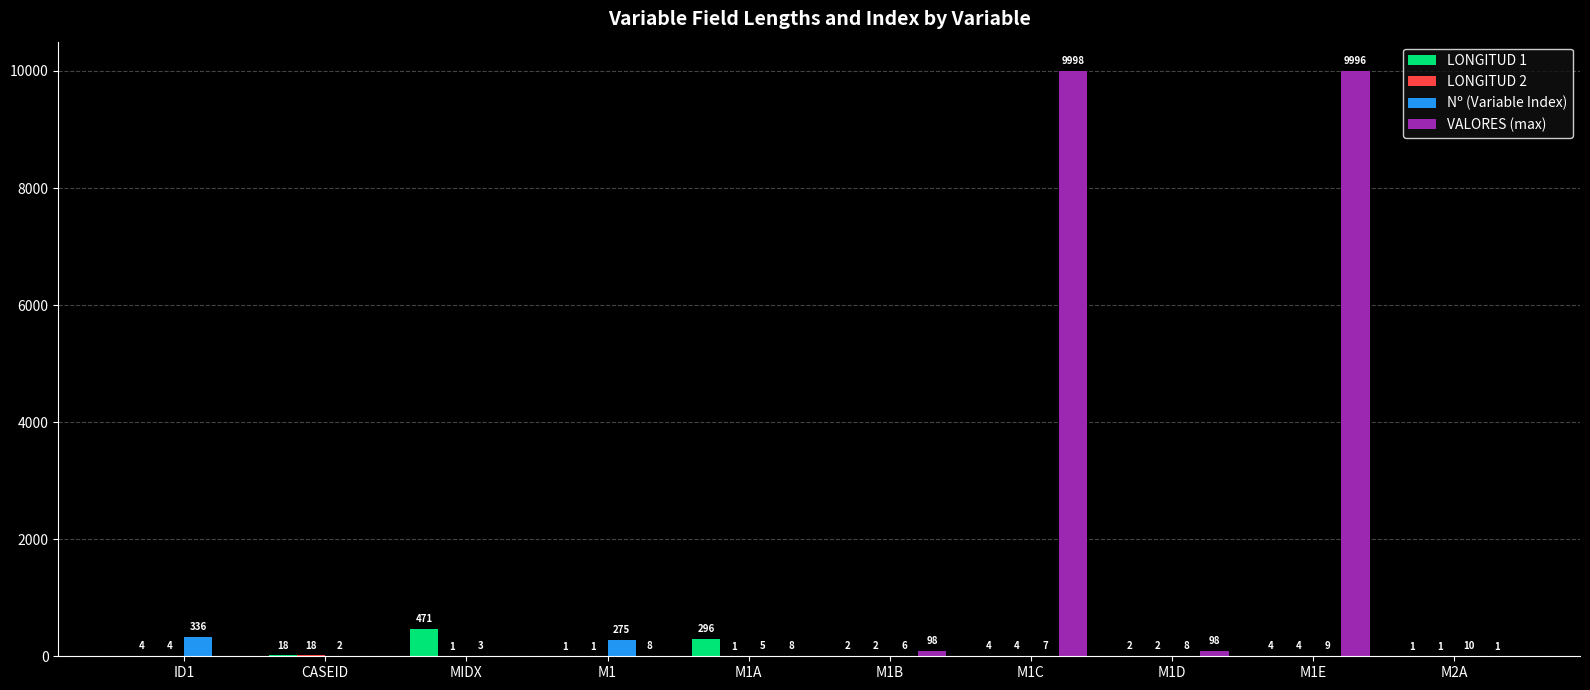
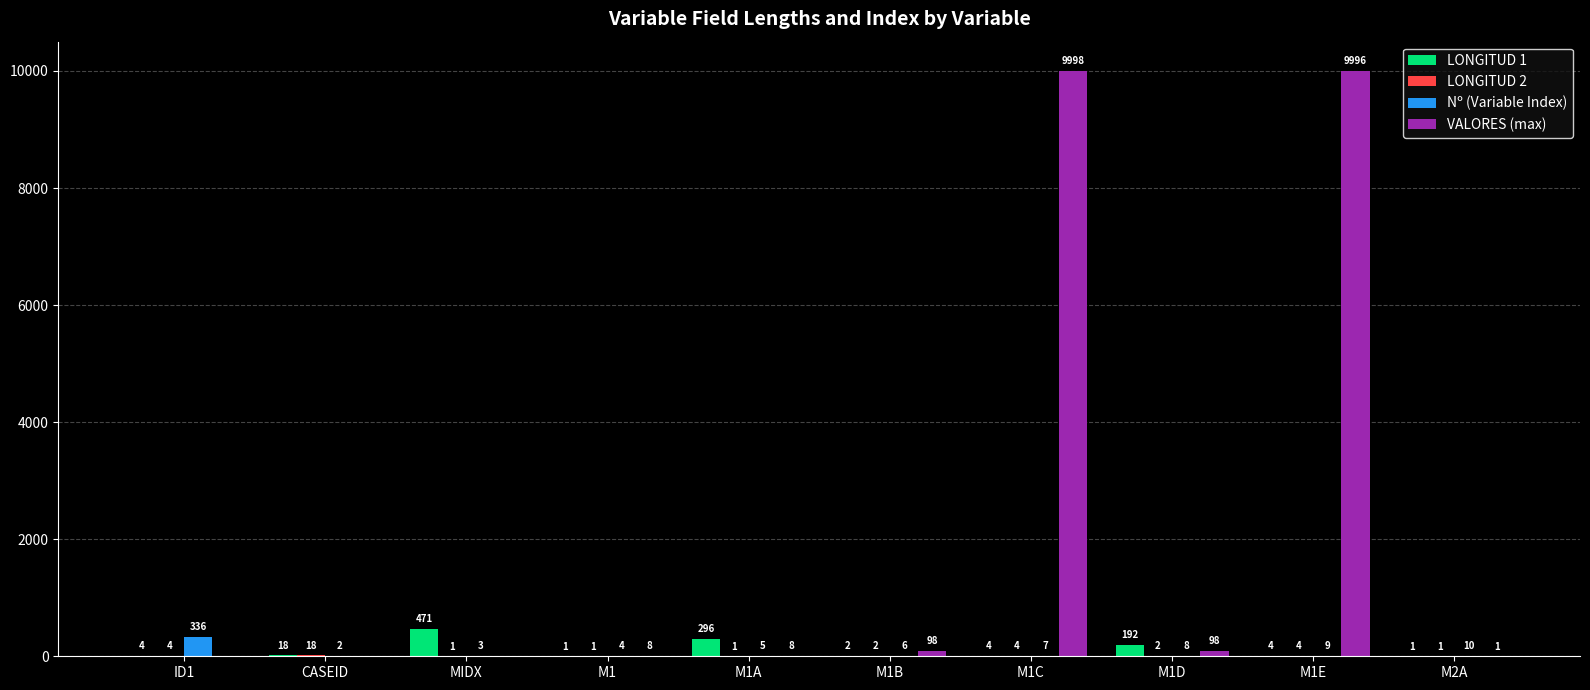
  {
    "LONGITUD 1": {
      "ID1": 4,
      "CASEID": 18,
      "MIDX": 471,
      "M1": 1,
      "M1A": 296,
      "M1B": 2,
      "M1C": 4,
-     "M1D": 2,
+     "M1D": 192,
      "M1E": 4,
      "M2A": 1
    },
    "LONGITUD 2": {
      "ID1": 4,
      "CASEID": 18,
      "MIDX": 1,
      "M1": 1,
      "M1A": 1,
      "M1B": 2,
      "M1C": 4,
      "M1D": 2,
      "M1E": 4,
      "M2A": 1
    },
    "Nº (Variable Index)": {
      "ID1": 336,
      "CASEID": 2,
      "MIDX": 3,
-     "M1": 275,
+     "M1": 4,
      "M1A": 5,
      "M1B": 6,
      "M1C": 7,
      "M1D": 8,
      "M1E": 9,
      "M2A": 10
    },
    "VALORES (max)": {
      "M1": 8,
      "M1A": 8,
      "M1B": 98,
      "M1C": 9998,
      "M1D": 98,
      "M1E": 9996,
      "M2A": 1
    }
  }
